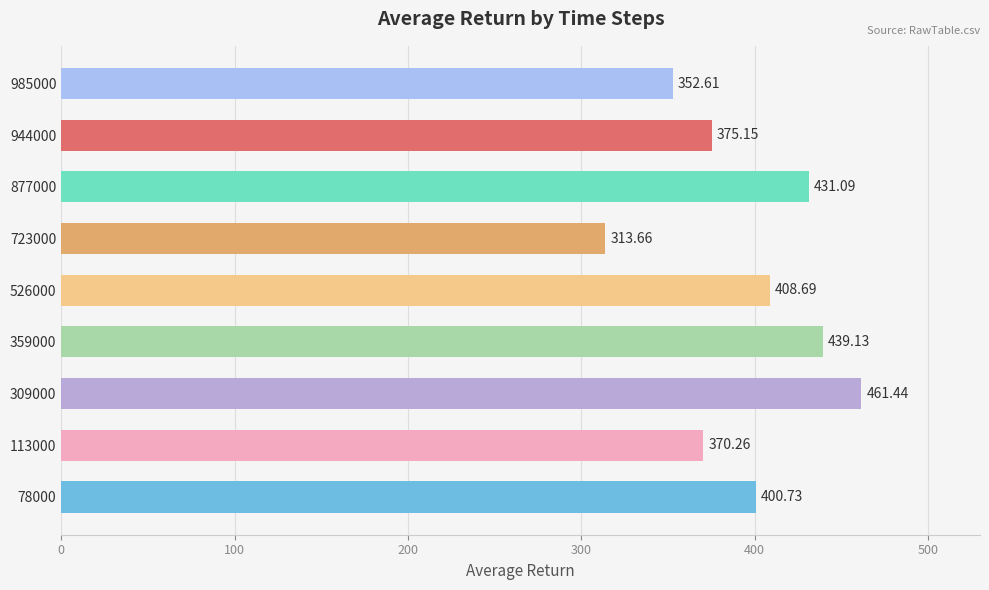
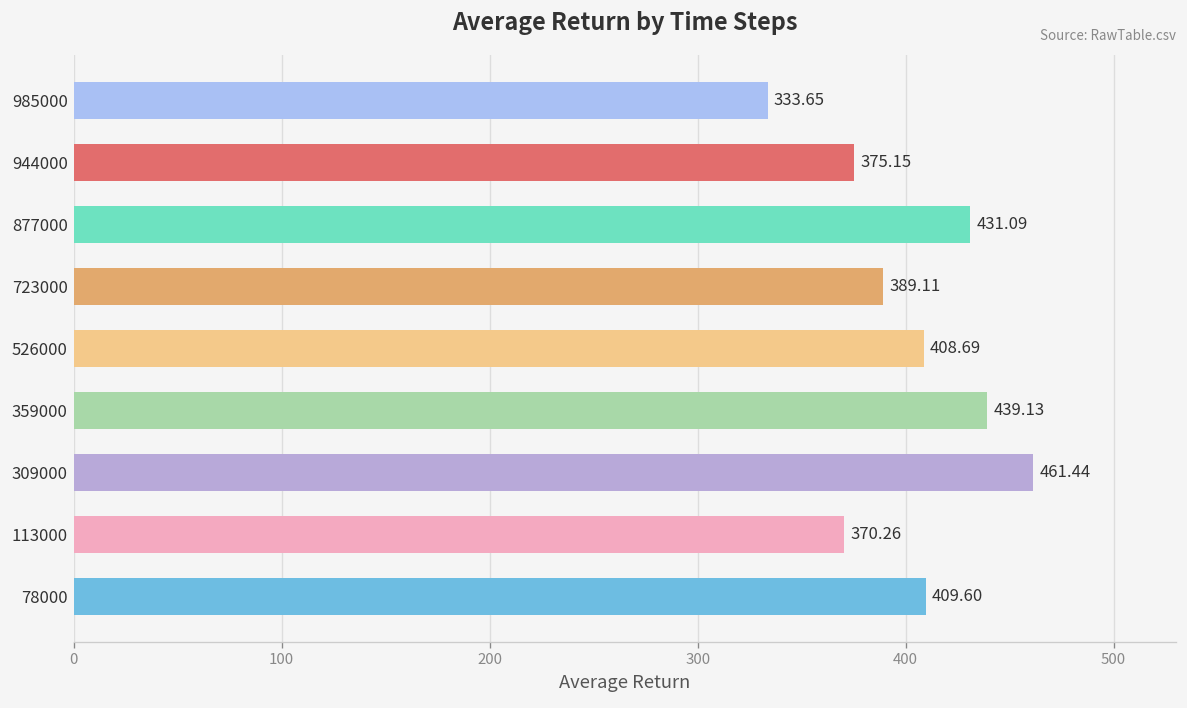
  {
-   "985000": 352.61,
+   "985000": 333.65,
    "944000": 375.15,
    "877000": 431.09,
-   "723000": 313.66,
+   "723000": 389.11,
    "526000": 408.69,
    "359000": 439.13,
    "309000": 461.44,
    "113000": 370.26,
-   "78000": 400.73
+   "78000": 409.60
  }
